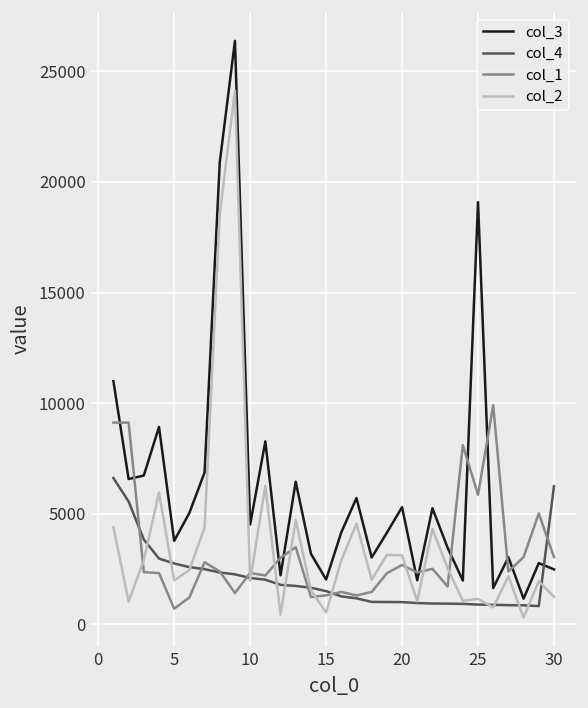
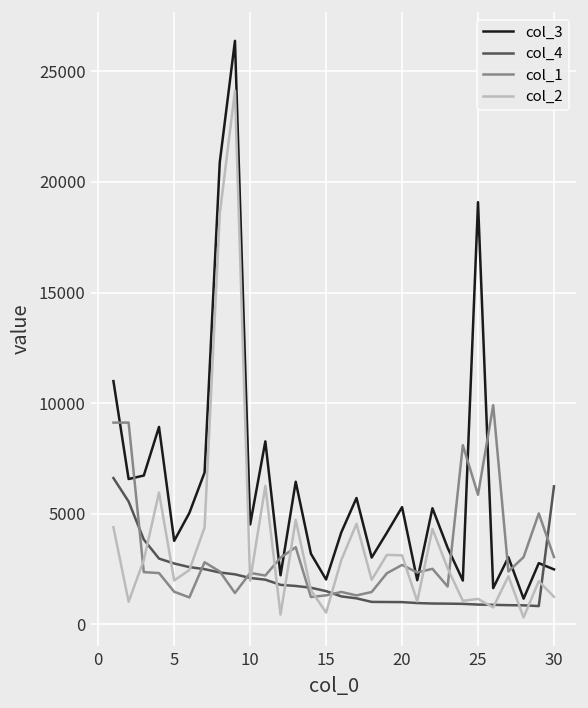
  {
    "col_3": {
      "5": 3800,
      "10": 4500,
      "15": 2000,
      "20": 5300,
      "25": 19100,
      "30": 2500
    },
    "col_4": {
      "5": 2700,
      "15": 1500,
      "20": 1000,
      "25": 900,
      "30": 6200
    },
    "col_1": {
-     "5": 700,
+     "5": 1500,
      "10": 2300,
      "15": 1300,
      "20": 2700,
      "25": 5900,
      "30": 3000
    },
    "col_2": {
      "5": 2000,
      "15": 500,
      "20": 3100,
      "25": 1100,
      "30": 1200
    }
  }
